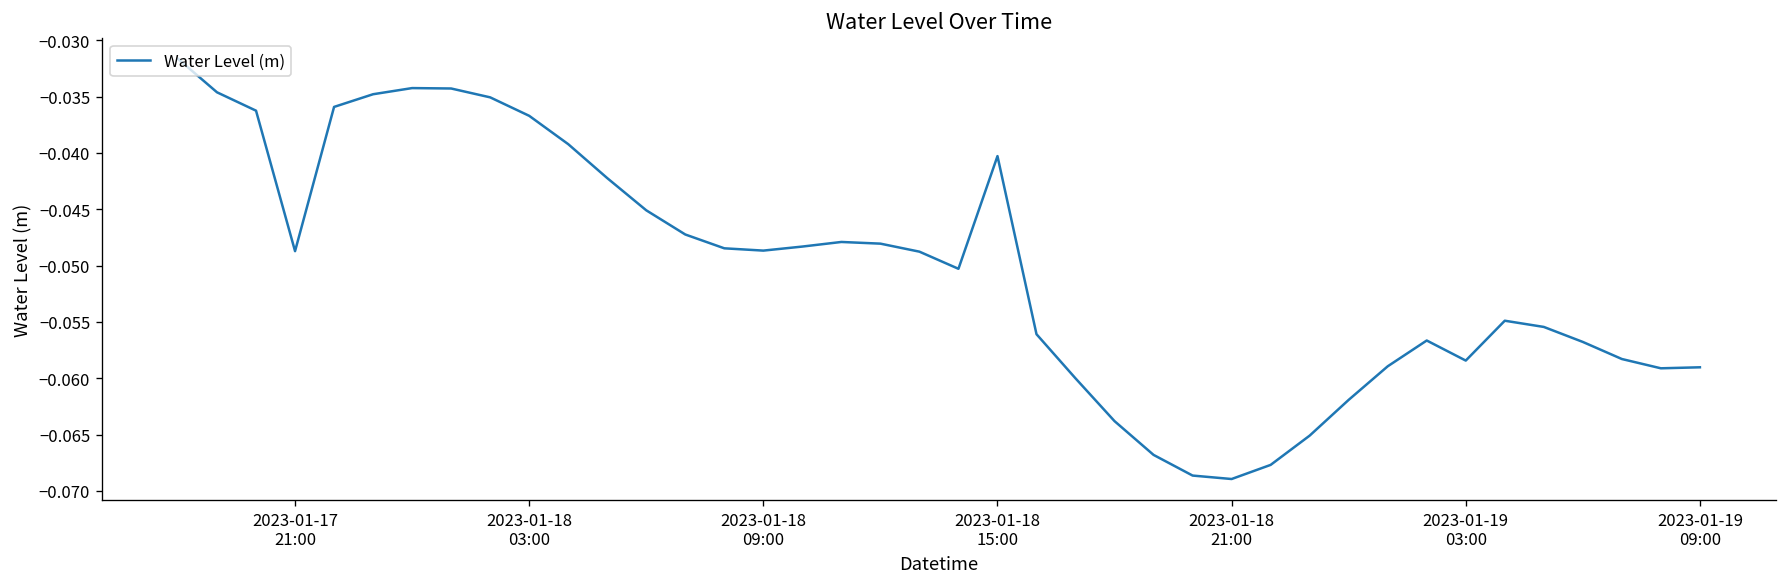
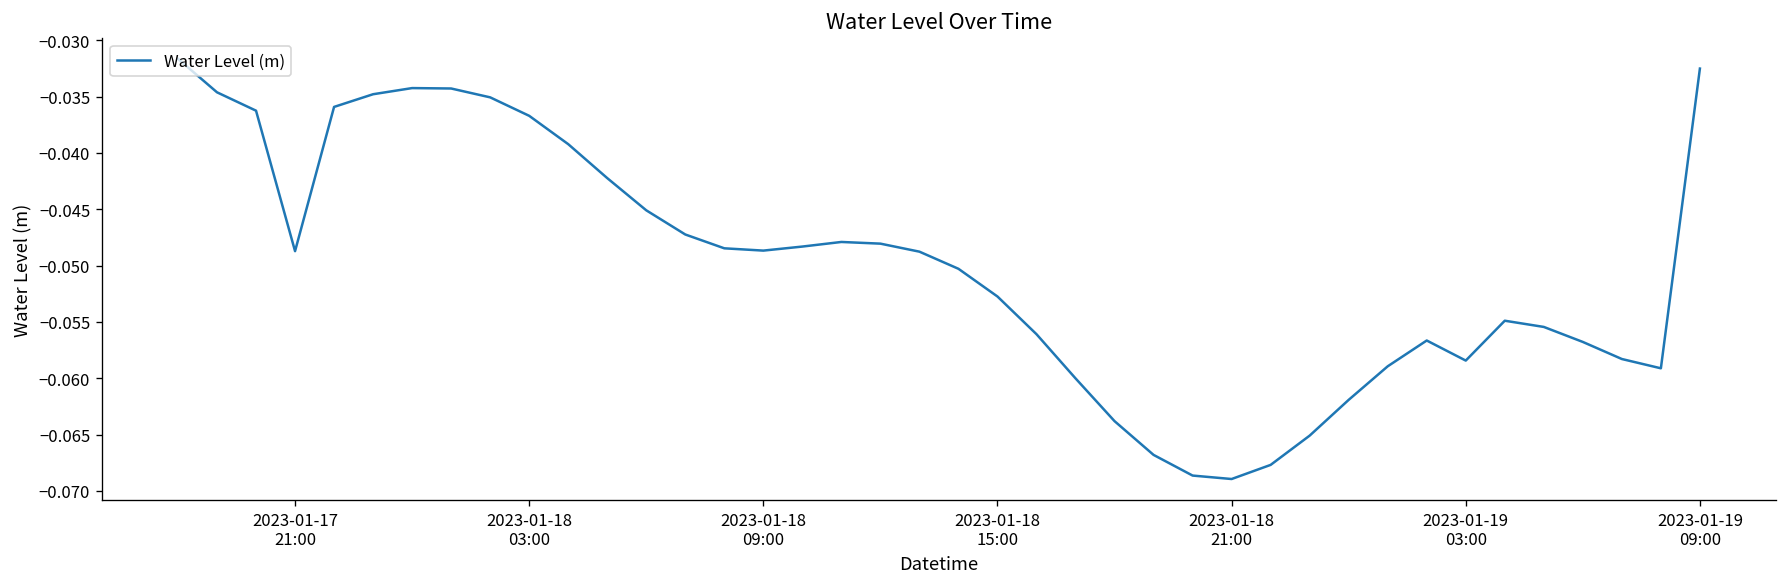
  {
    "2023-01-17 21:00": -0.049,
    "2023-01-18 03:00": -0.037,
    "2023-01-18 09:00": -0.049,
-   "2023-01-18 15:00": -0.040,
+   "2023-01-18 15:00": -0.053,
    "2023-01-18 21:00": -0.069,
    "2023-01-19 03:00": -0.058,
-   "2023-01-19 09:00": -0.059
+   "2023-01-19 09:00": -0.033
  }
